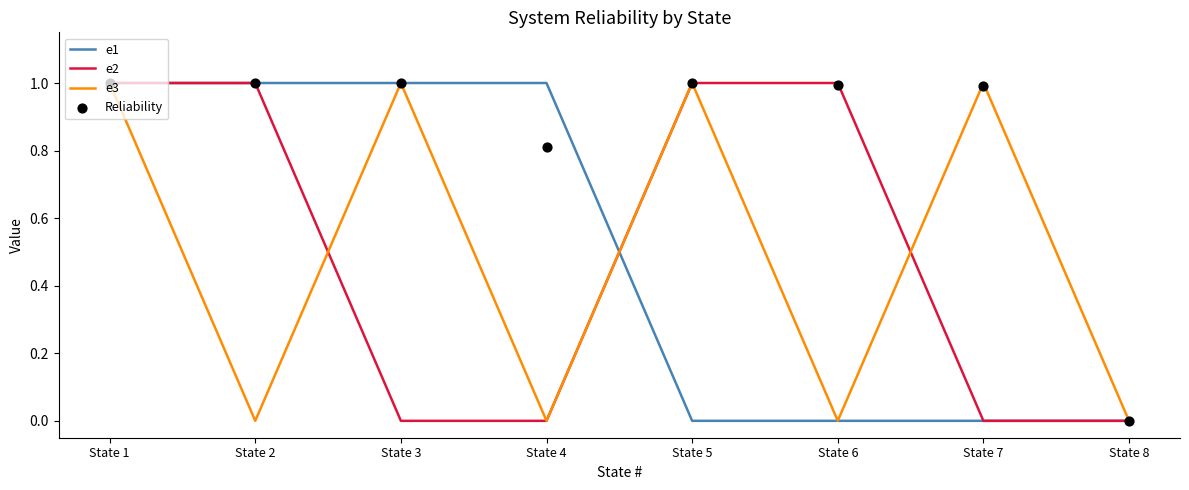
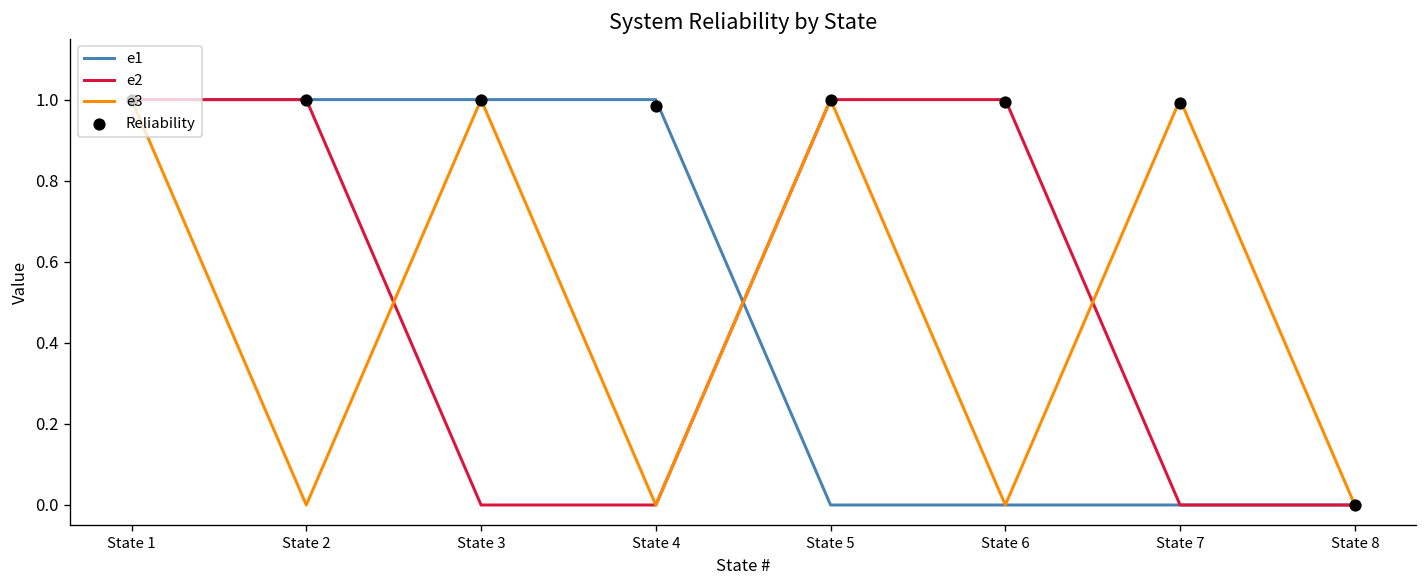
  {
    "Reliability": {
-     "State 4": 0.81
+     "State 4": 0.98
    },
    "e1": {
      "State 4": 1.00,
      "State 5": 0.00
    },
    "e2": {
      "State 3": 0.00
    },
    "e3": {
      "State 2": 0.00,
      "State 7": 1.00
    }
  }
